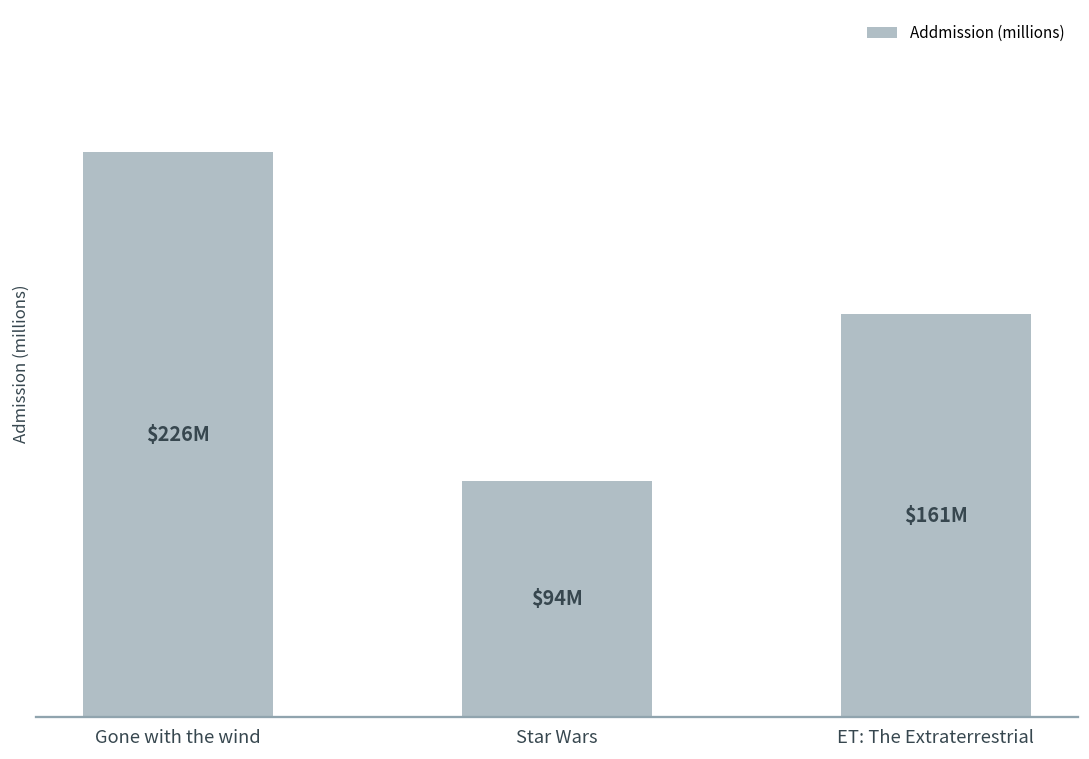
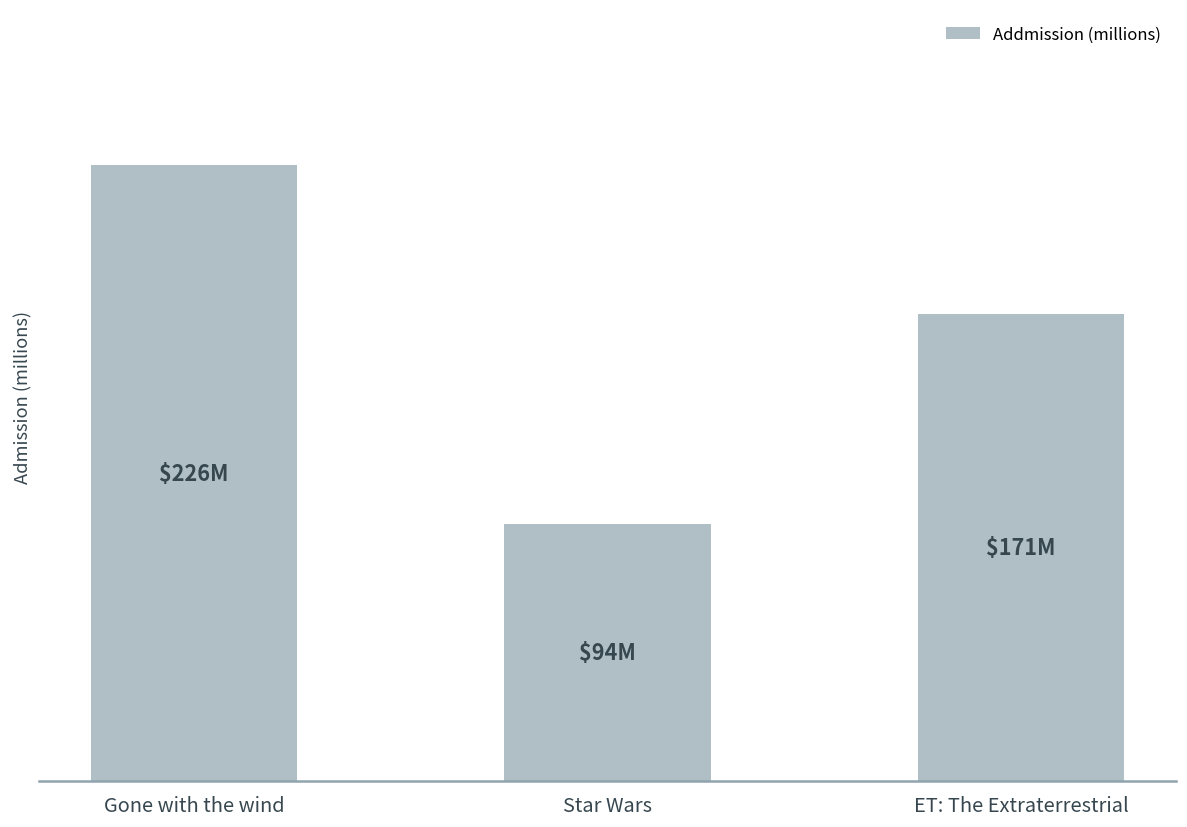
  {
    "Gone with the wind": "$226M",
    "Star Wars": "$94M",
-   "ET: The Extraterrestrial": "$161M"
+   "ET: The Extraterrestrial": "$171M"
  }
